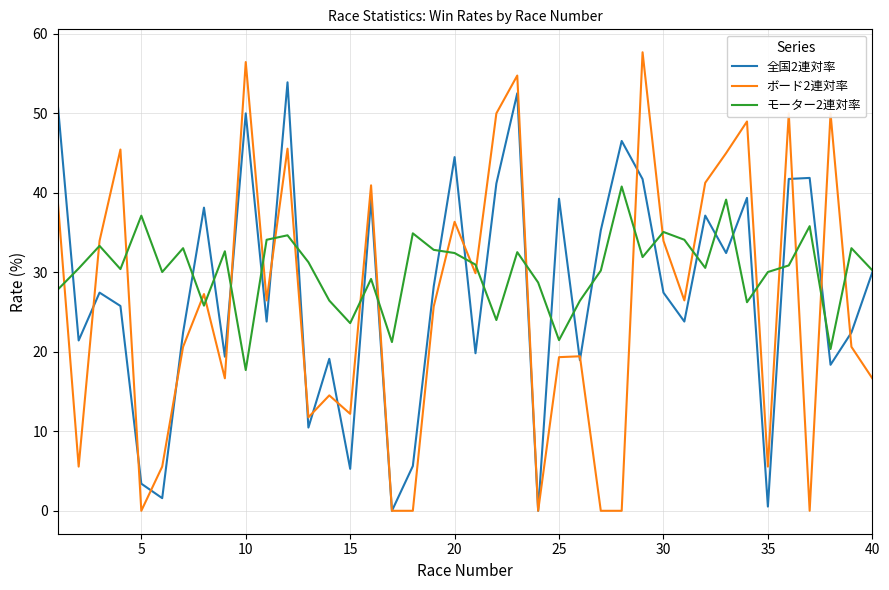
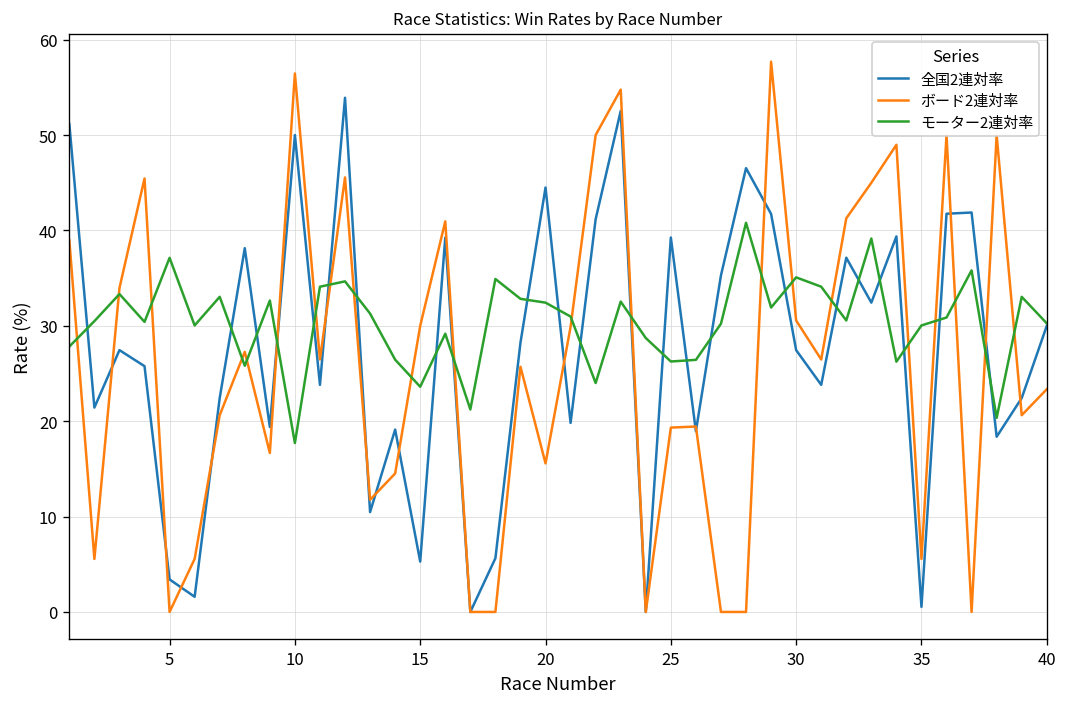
  {
    "全国2連対率": {
      "5": 3,
      "10": 50,
      "15": 5,
      "20": 45,
      "25": 39,
      "30": 27,
      "35": 1
    },
    "ボード2連対率": {
      "5": 0,
      "10": 56,
-     "15": 12,
-     "20": 36,
+     "15": 30,
+     "20": 16,
      "25": 19,
-     "30": 34,
+     "30": 31,
      "35": 6,
-     "40": 17
+     "40": 23
    },
    "モーター2連対率": {
      "5": 37,
      "10": 18,
      "15": 24,
      "20": 32,
-     "25": 21,
+     "25": 26,
      "30": 35,
      "35": 30
    }
  }
